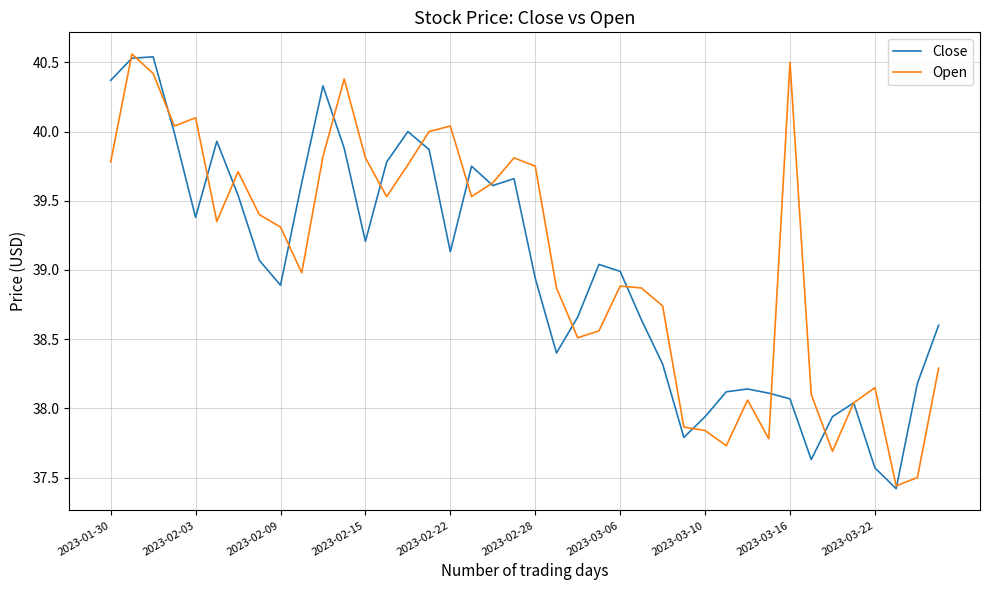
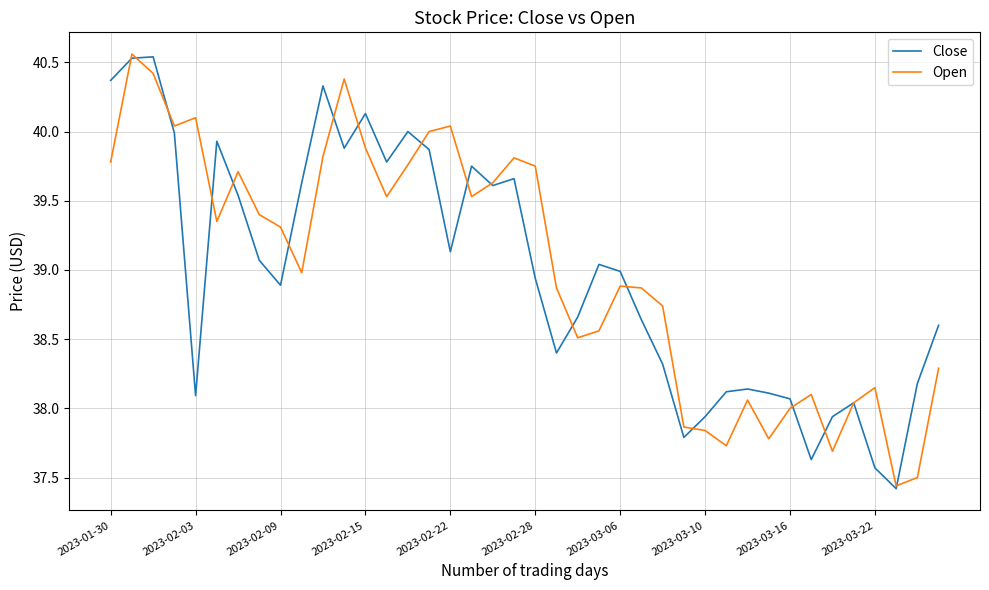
  {
    "Close": {
      "2023-01-30": 40.37,
-     "2023-02-03": 39.38,
+     "2023-02-03": 38.09,
      "2023-02-09": 38.89,
-     "2023-02-15": 39.21,
+     "2023-02-15": 40.13,
      "2023-02-22": 39.13,
      "2023-02-28": 38.94,
      "2023-03-06": 38.99,
      "2023-03-10": 37.94,
      "2023-03-16": 38.07,
      "2023-03-22": 37.57
    },
    "Open": {
      "2023-01-30": 39.78,
      "2023-02-03": 40.10,
      "2023-02-09": 39.31,
-     "2023-02-15": 39.81,
+     "2023-02-15": 39.88,
      "2023-02-22": 40.04,
      "2023-02-28": 39.75,
      "2023-03-06": 38.88,
      "2023-03-10": 37.84,
-     "2023-03-16": 40.5,
+     "2023-03-16": 38.0,
      "2023-03-22": 38.15
    }
  }
